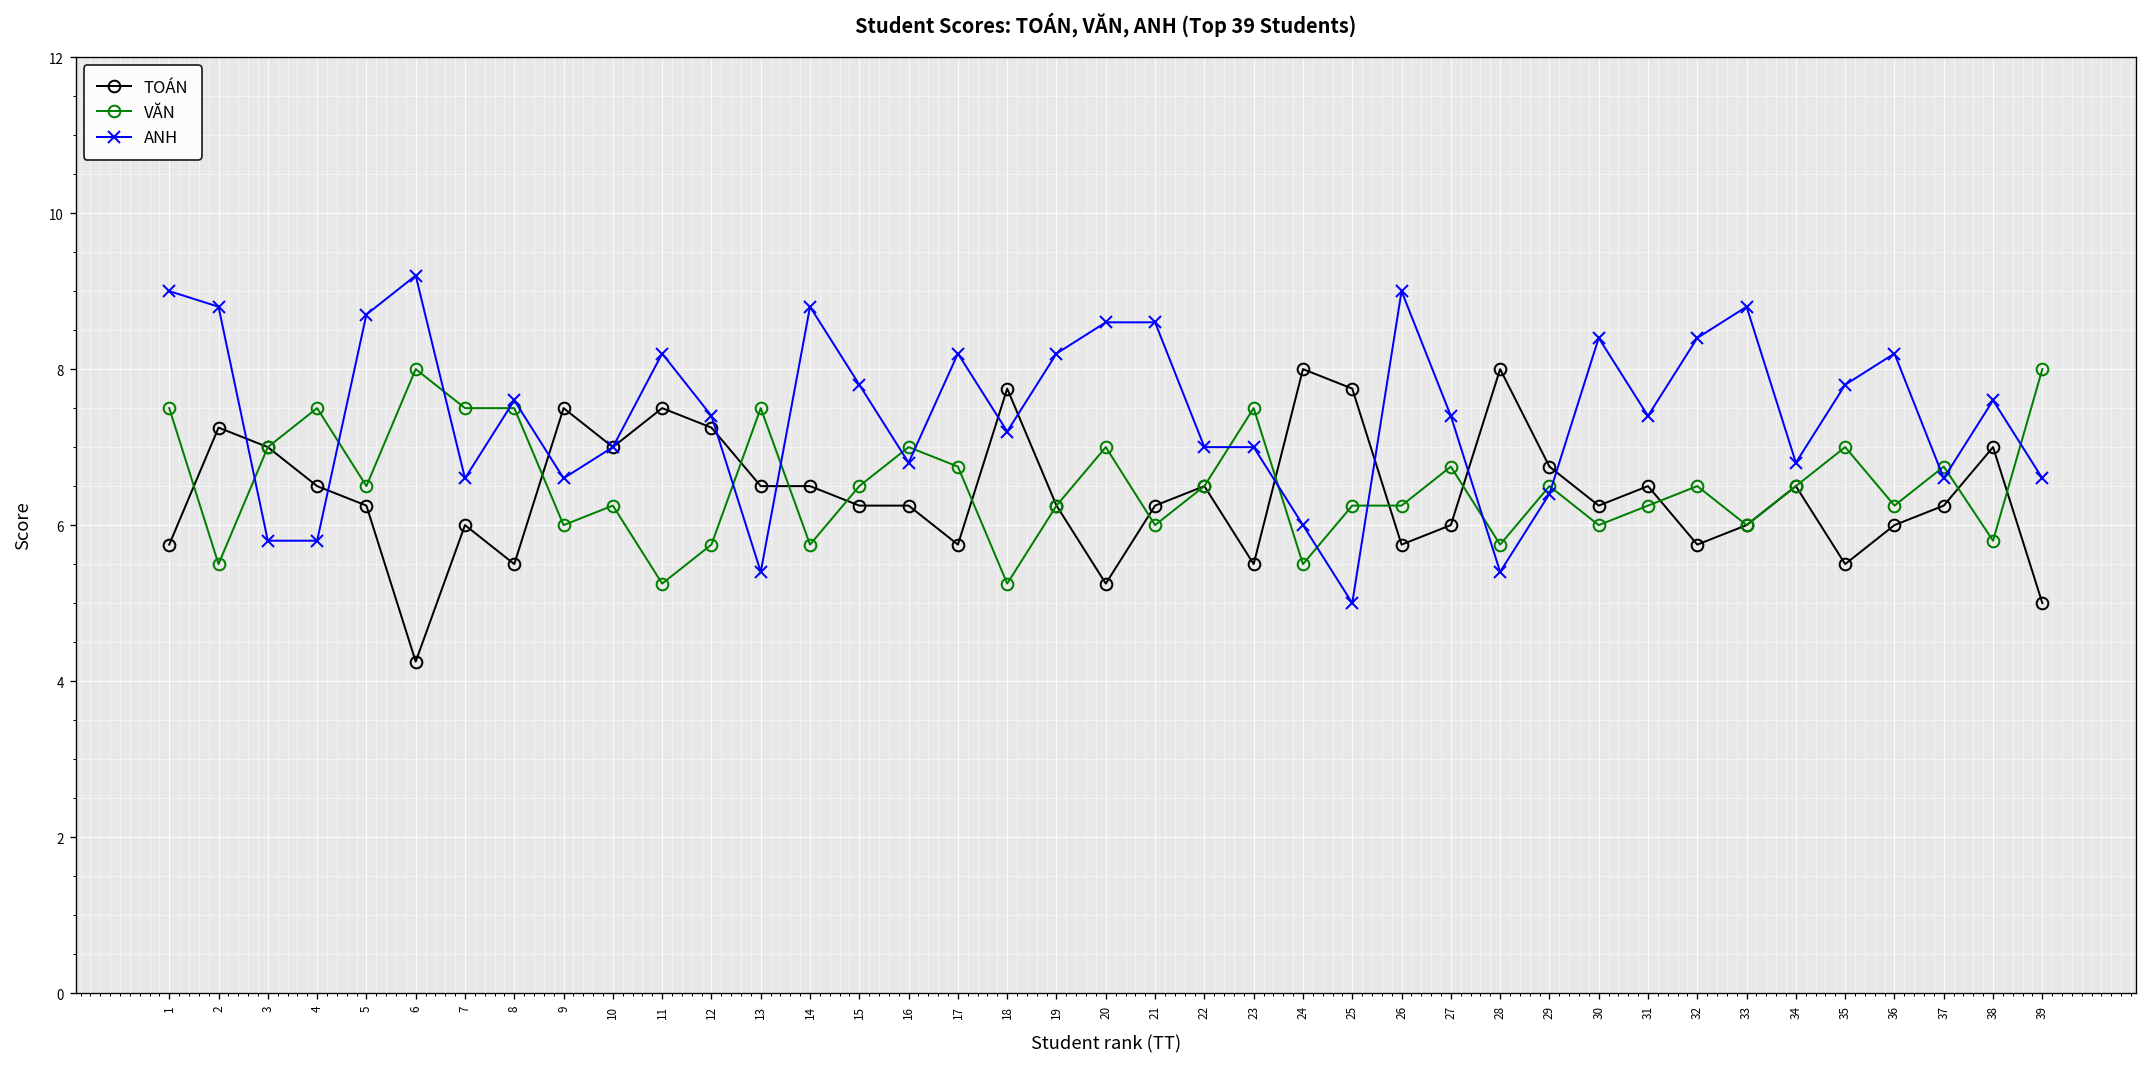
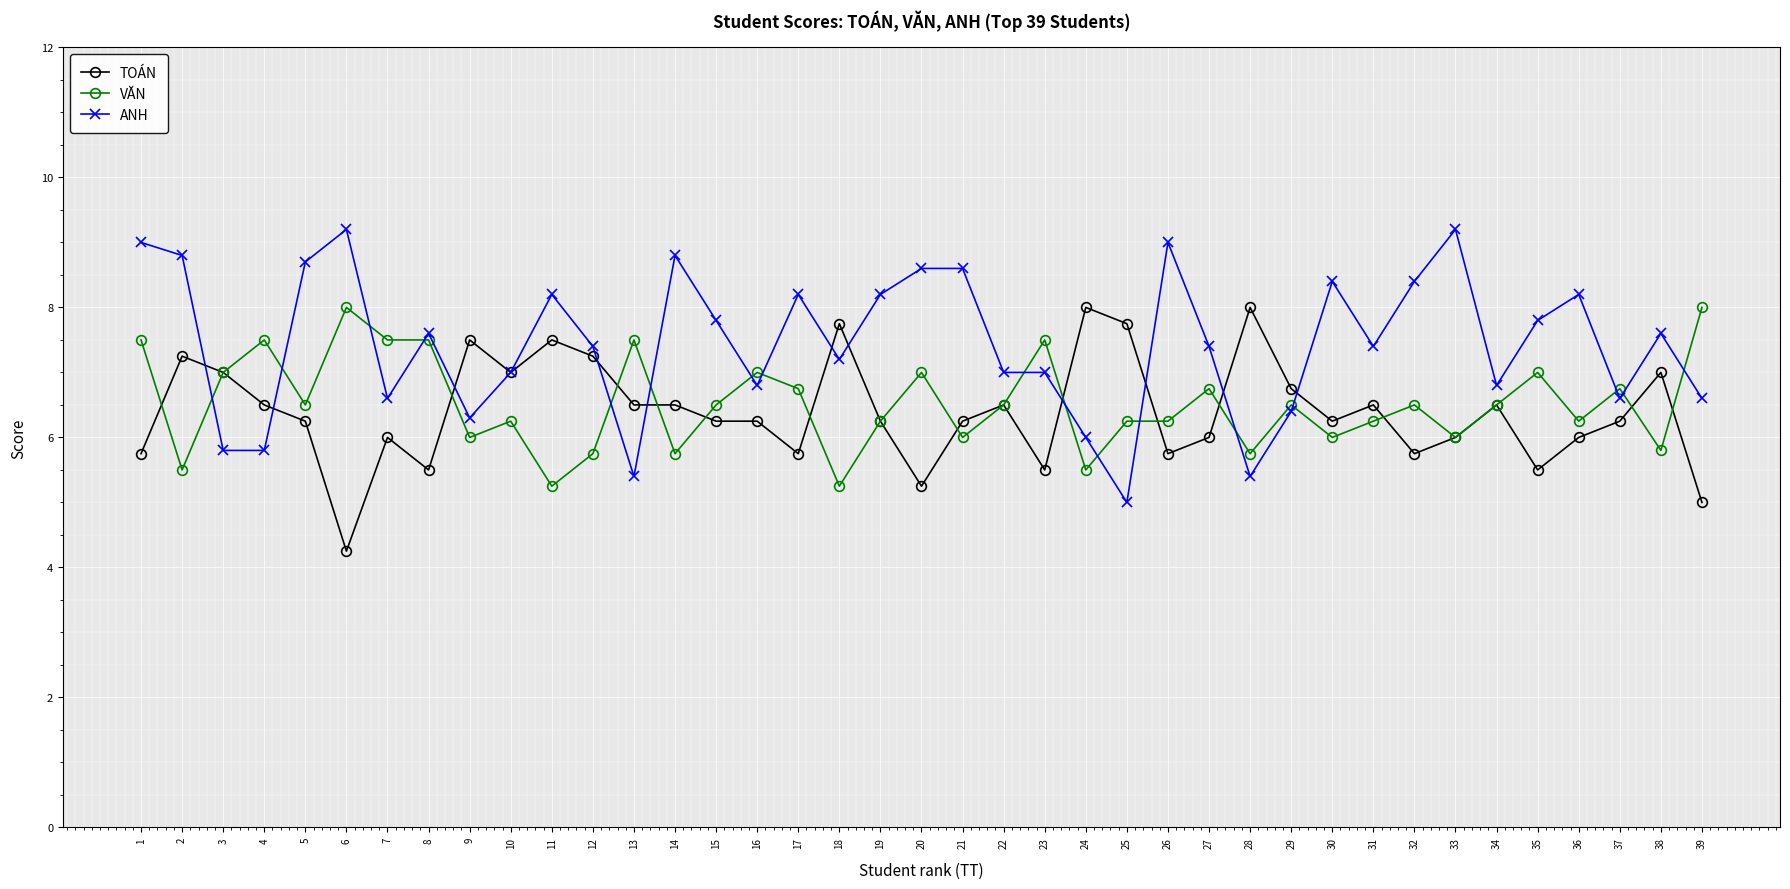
  {
    "TOÁN": {
      "1": 5.8,
      "2": 7.3,
      "4": 6.5,
      "5": 6.3,
      "6": 4.3,
      "7": 6.0,
      "8": 5.5,
      "9": 7.5,
      "11": 7.5,
      "12": 7.3,
      "13": 6.5,
      "14": 6.5,
      "15": 6.3,
      "16": 6.3,
      "17": 5.8,
      "18": 7.8,
      "20": 5.3,
      "21": 6.3,
      "23": 5.5,
      "24": 8.0,
      "25": 7.8,
      "26": 5.8,
      "27": 6.0,
      "28": 8.0,
      "29": 6.8,
      "30": 6.3,
      "31": 6.5,
      "32": 5.8,
      "35": 5.5,
      "36": 6.0,
      "37": 6.3,
      "38": 7.0,
      "39": 5.0
    },
    "VĂN": {
      "1": 7.5,
      "2": 5.5,
      "4": 7.5,
      "5": 6.5,
      "6": 8.0,
      "7": 7.5,
      "8": 7.5,
      "9": 6.0,
      "10": 6.3,
      "11": 5.3,
      "12": 5.8,
      "13": 7.5,
      "14": 5.8,
      "15": 6.5,
      "16": 7.0,
      "17": 6.8,
      "18": 5.3,
      "20": 7.0,
      "21": 6.0,
      "23": 7.5,
      "24": 5.5,
      "25": 6.3,
      "26": 6.3,
      "27": 6.8,
      "28": 5.8,
      "29": 6.5,
      "30": 6.0,
      "31": 6.3,
      "32": 6.5,
      "35": 7.0,
      "36": 6.3,
      "37": 6.8,
      "38": 5.8,
      "39": 8.0
    },
    "ANH": {
      "1": 9.0,
      "2": 8.8,
      "3": 5.8,
      "4": 5.8,
      "5": 8.7,
      "6": 9.2,
      "7": 6.6,
      "8": 7.6,
-     "9": 6.6,
+     "9": 6.3,
      "11": 8.2,
      "12": 7.4,
      "13": 5.4,
      "14": 8.8,
      "15": 7.8,
      "16": 6.8,
      "17": 8.2,
      "18": 7.2,
      "19": 8.2,
      "20": 8.6,
      "21": 8.6,
      "22": 7.0,
      "23": 7.0,
      "24": 6.0,
      "25": 5.0,
      "26": 9.0,
      "27": 7.4,
      "28": 5.4,
      "29": 6.4,
      "30": 8.4,
      "31": 7.4,
      "32": 8.4,
-     "33": 8.8,
+     "33": 9.2,
      "34": 6.8,
      "35": 7.8,
      "36": 8.2,
      "37": 6.6,
      "38": 7.6,
      "39": 6.6
    }
  }
